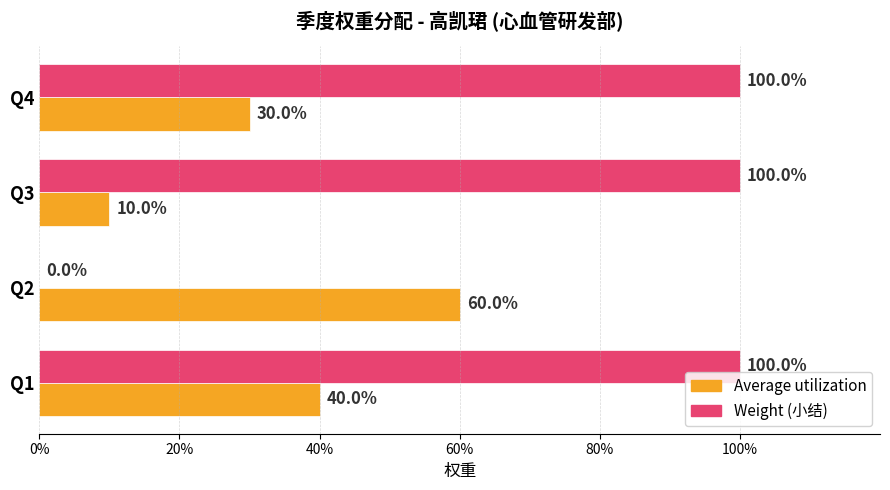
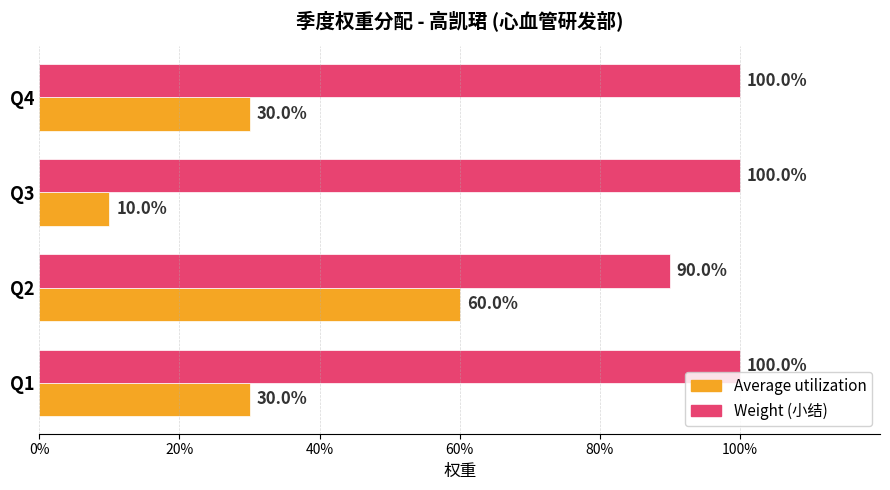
  {
    "Average utilization": {
      "Q4": "30.0%",
      "Q3": "10.0%",
      "Q2": "60.0%",
-     "Q1": "40.0%"
+     "Q1": "30.0%"
    },
    "Weight (小结)": {
      "Q4": "100.0%",
      "Q3": "100.0%",
-     "Q2": "0.0%"
+     "Q2": "90.0%"
    }
  }
